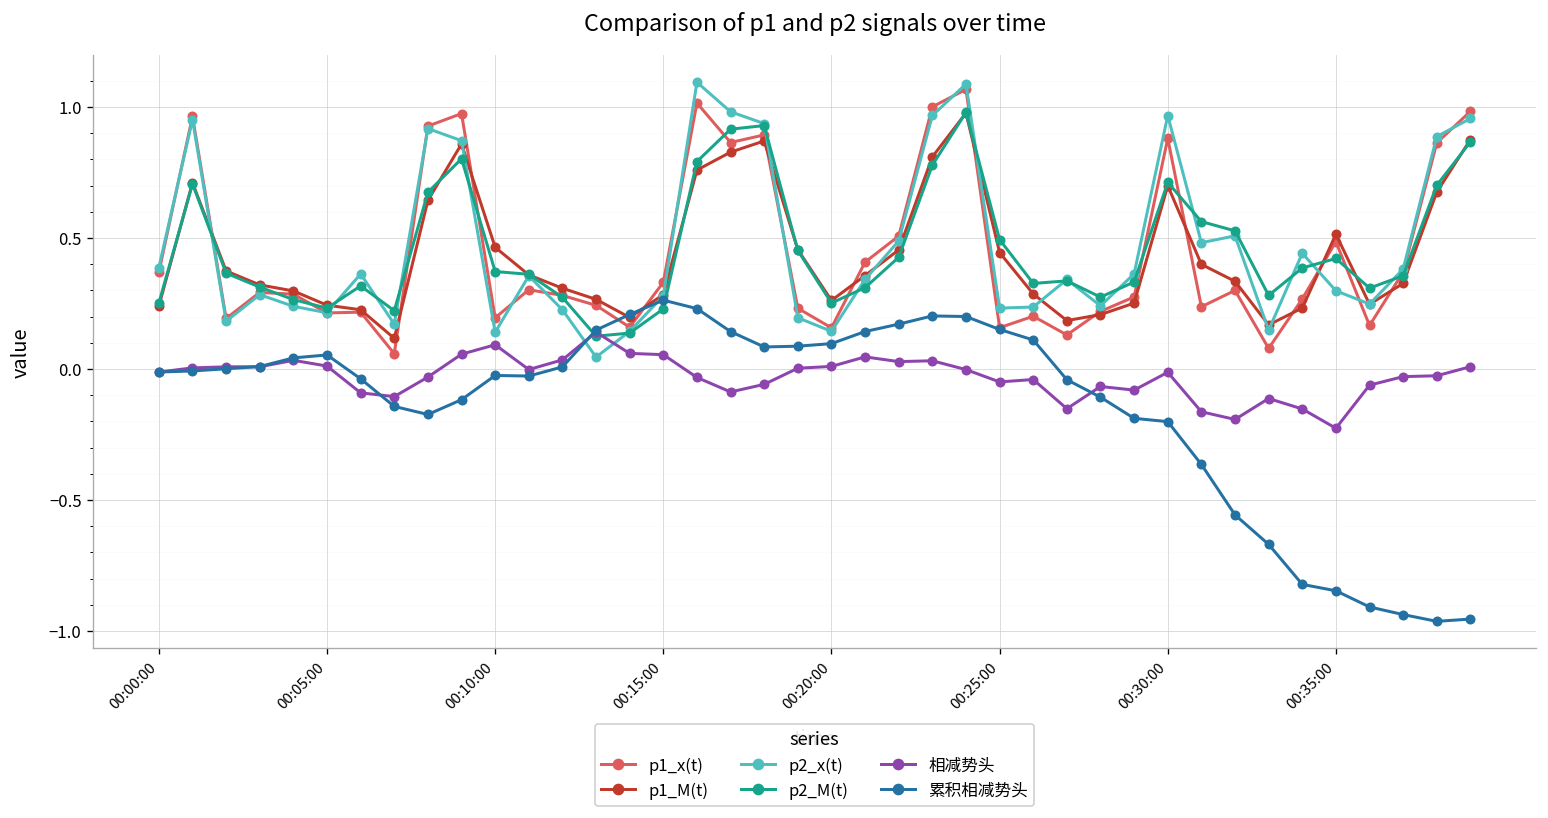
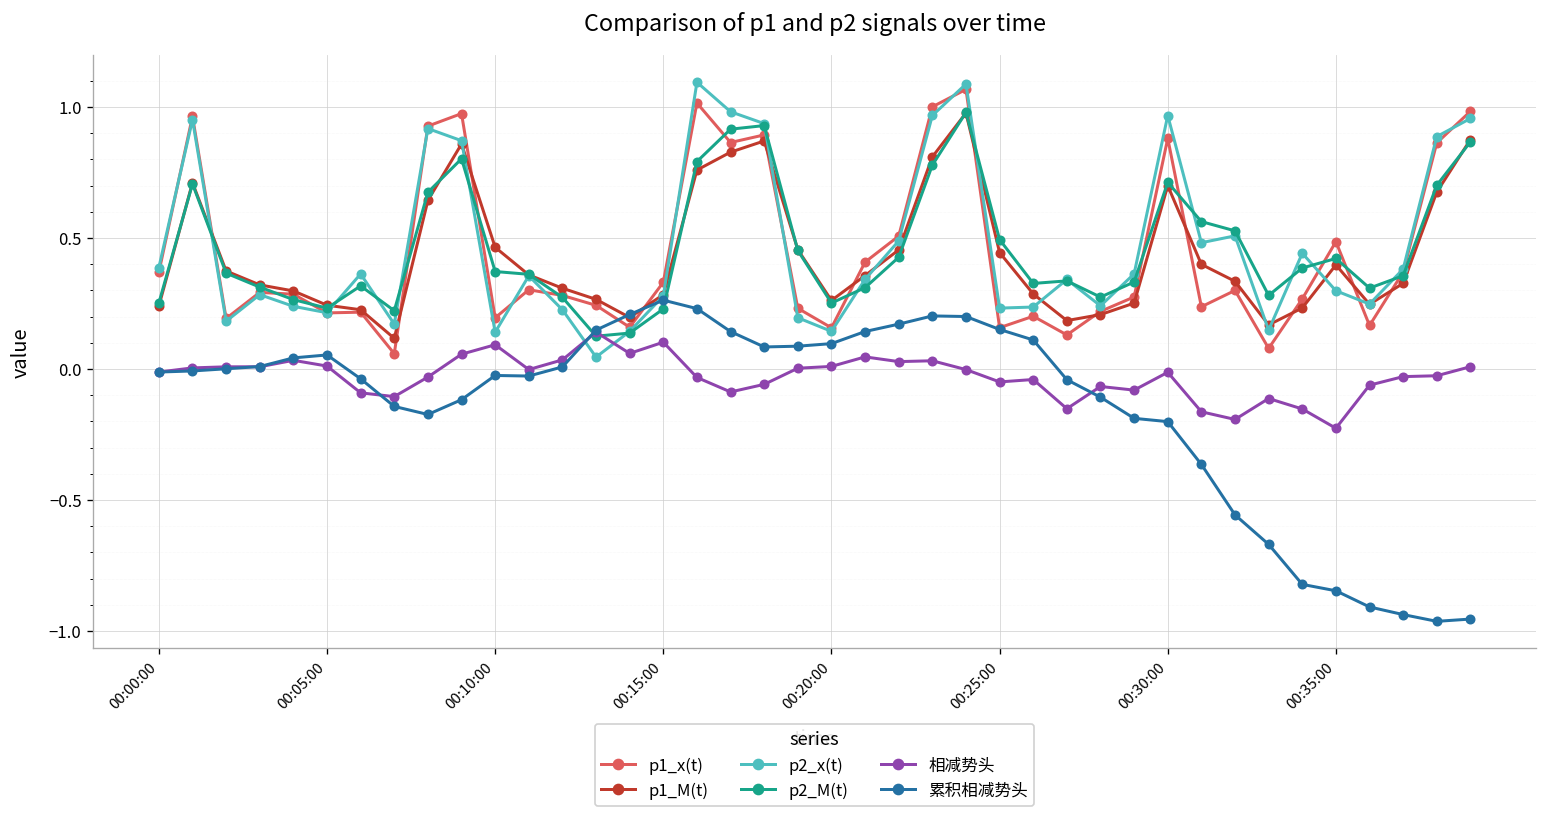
  {
    "p1_x(t)": {
      "00:00:00": 0.37,
      "00:10:00": 0.20,
      "00:15:00": 0.33,
      "00:20:00": 0.16,
      "00:30:00": 0.88,
      "00:35:00": 0.49
    },
    "p1_M(t)": {
      "00:10:00": 0.46,
      "00:25:00": 0.44,
      "00:30:00": 0.70,
-     "00:35:00": 0.51
+     "00:35:00": 0.40
    },
    "p2_x(t)": {
      "00:00:00": 0.39,
      "00:10:00": 0.14,
      "00:20:00": 0.14,
      "00:25:00": 0.23,
      "00:30:00": 0.97,
      "00:35:00": 0.30
    },
    "相减势头": {
      "00:05:00": 0.01,
      "00:10:00": 0.09,
-     "00:15:00": 0.05,
+     "00:15:00": 0.10,
      "00:20:00": 0.01,
      "00:25:00": -0.05,
      "00:30:00": -0.01,
      "00:35:00": -0.23
    }
  }
